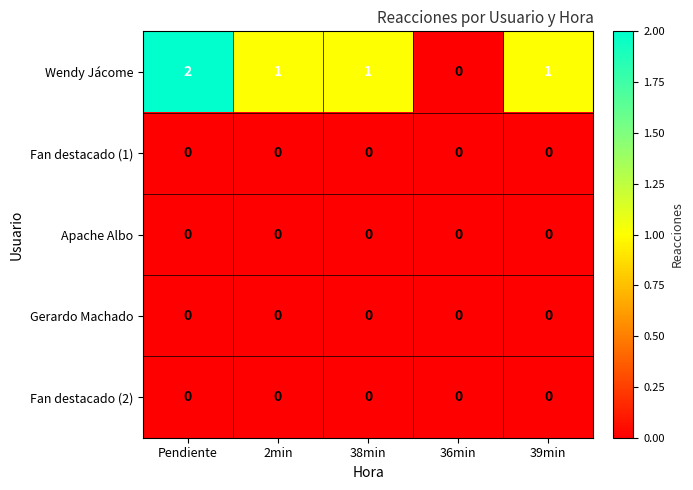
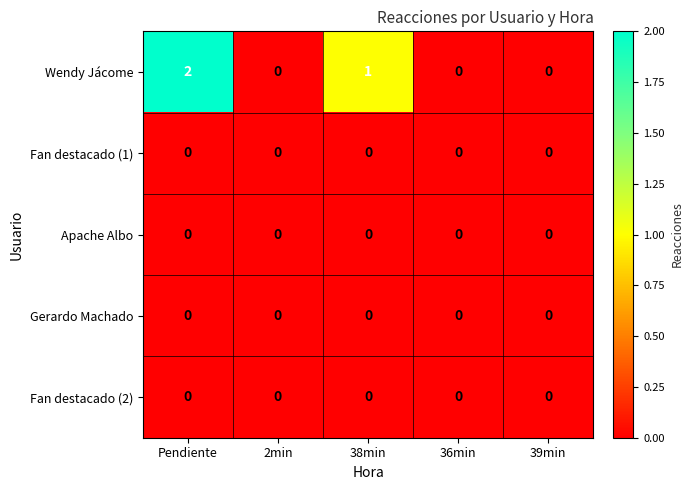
  {
    "Wendy Jácome": {
      "Pendiente": 2,
-     "2min": 1,
+     "2min": 0,
      "38min": 1,
      "36min": 0,
-     "39min": 1
+     "39min": 0
    },
    "Fan destacado (1)": {
      "Pendiente": 0,
      "2min": 0,
      "38min": 0,
      "36min": 0,
      "39min": 0
    },
    "Apache Albo": {
      "Pendiente": 0,
      "2min": 0,
      "38min": 0,
      "36min": 0,
      "39min": 0
    },
    "Gerardo Machado": {
      "Pendiente": 0,
      "2min": 0,
      "38min": 0,
      "36min": 0,
      "39min": 0
    },
    "Fan destacado (2)": {
      "Pendiente": 0,
      "2min": 0,
      "38min": 0,
      "36min": 0,
      "39min": 0
    }
  }
